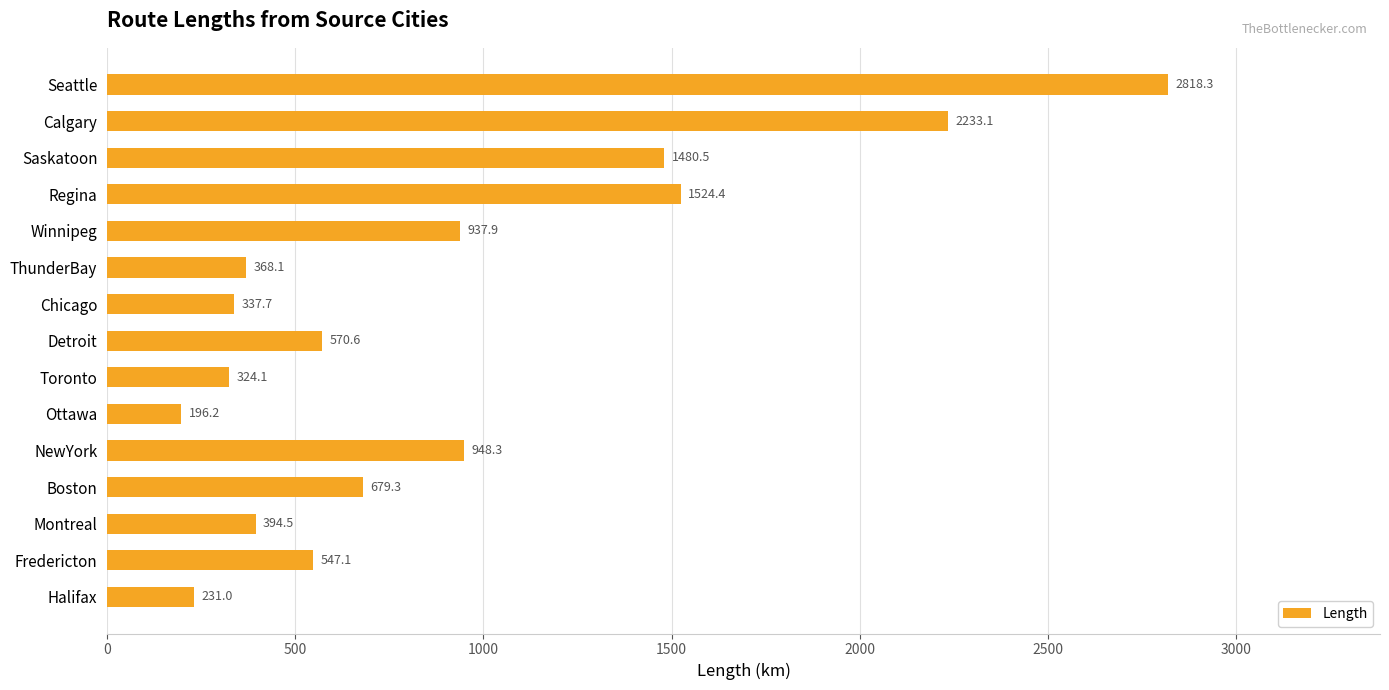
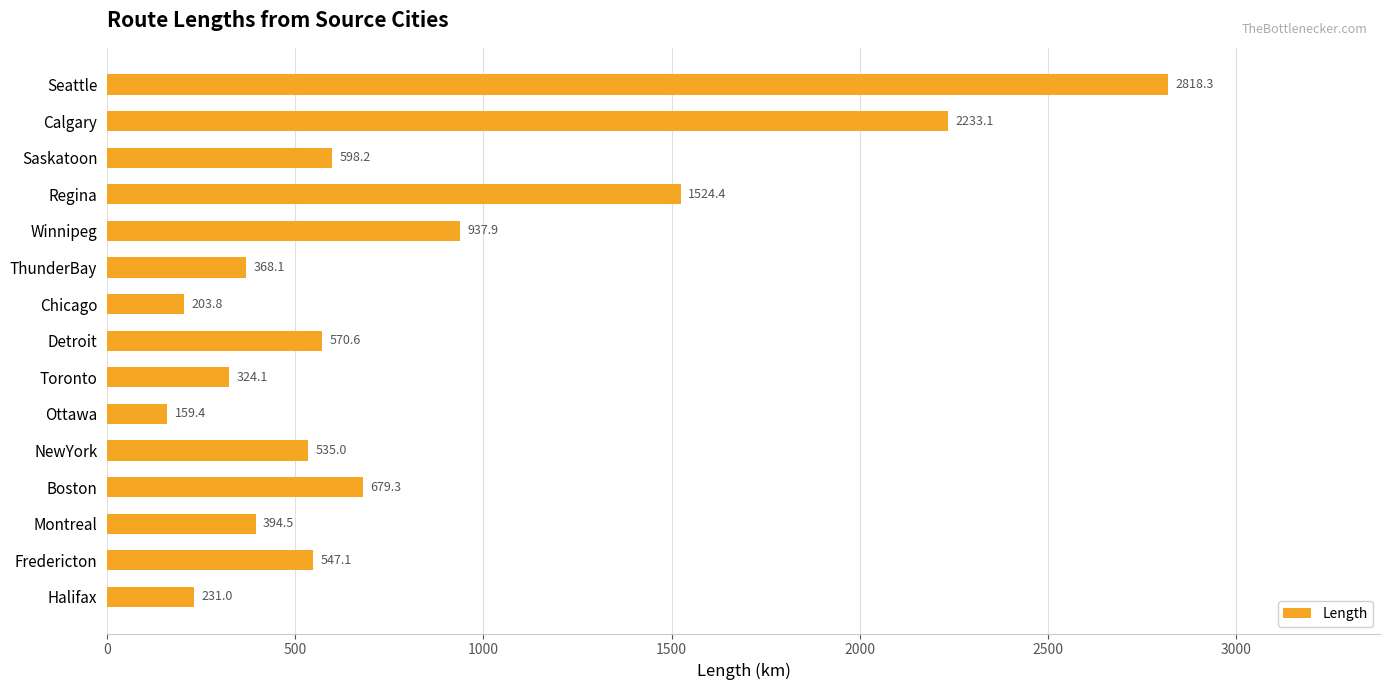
  {
    "Seattle": 2818.3,
    "Calgary": 2233.1,
-   "Saskatoon": 1480.5,
+   "Saskatoon": 598.2,
    "Regina": 1524.4,
    "Winnipeg": 937.9,
    "ThunderBay": 368.1,
-   "Chicago": 337.7,
+   "Chicago": 203.8,
    "Detroit": 570.6,
    "Toronto": 324.1,
-   "Ottawa": 196.2,
-   "NewYork": 948.3,
+   "Ottawa": 159.4,
+   "NewYork": 535.0,
    "Boston": 679.3,
    "Montreal": 394.5,
    "Fredericton": 547.1,
    "Halifax": 231.0
  }
